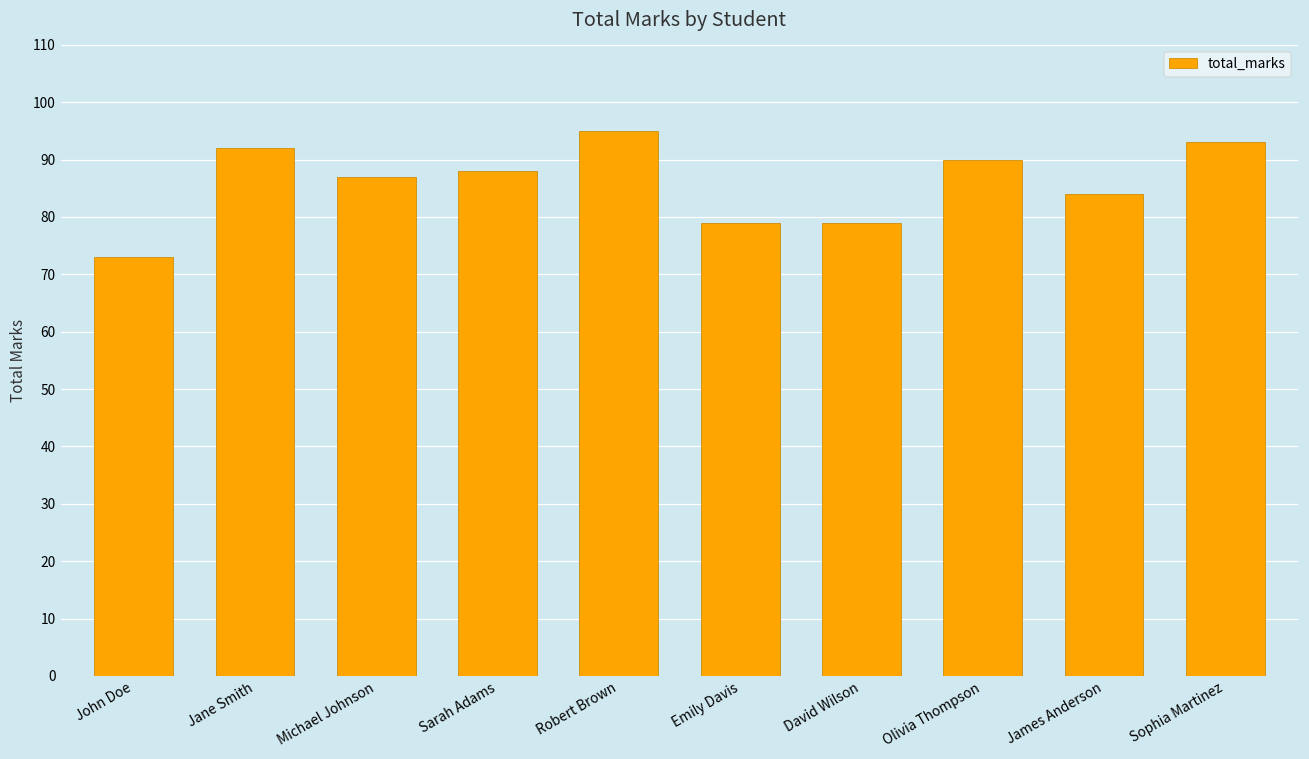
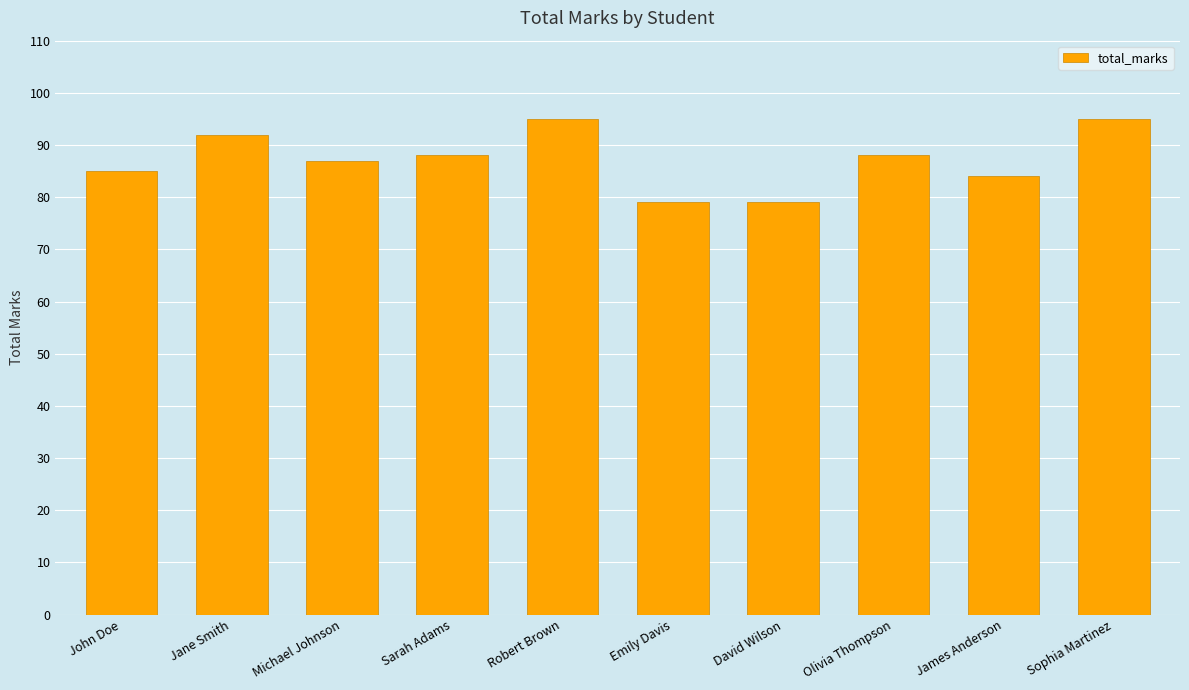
  {
-   "John Doe": 73,
+   "John Doe": 85,
    "Jane Smith": 92,
    "Michael Johnson": 87,
    "Sarah Adams": 88,
    "Robert Brown": 95,
    "Emily Davis": 79,
    "David Wilson": 79,
-   "Olivia Thompson": 90,
+   "Olivia Thompson": 88,
    "James Anderson": 84,
-   "Sophia Martinez": 93
+   "Sophia Martinez": 95
  }
